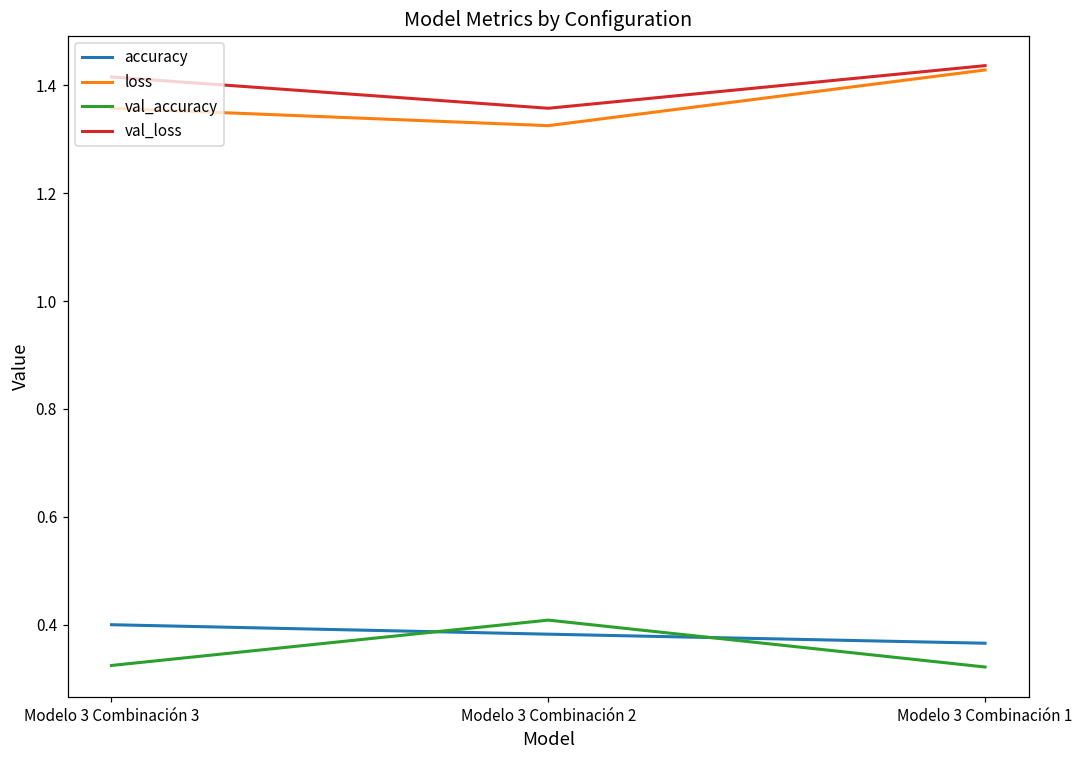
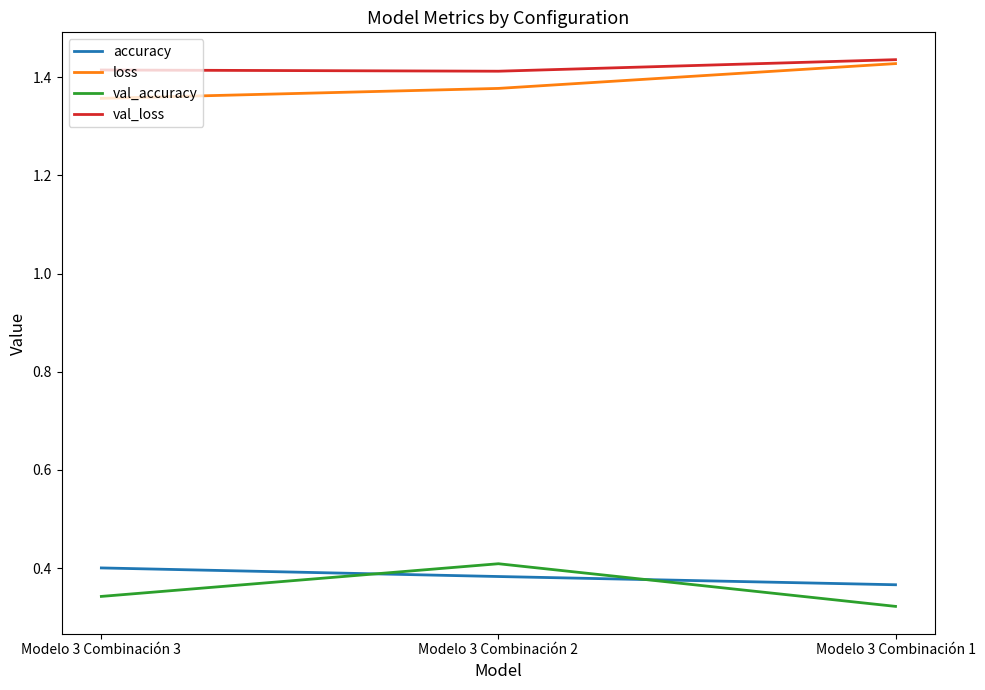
  {
    "accuracy": {
      "Modelo 3 Combinación 3": 0.40,
      "Modelo 3 Combinación 2": 0.38,
      "Modelo 3 Combinación 1": 0.37
    },
    "loss": {
-     "Modelo 3 Combinación 2": 1.32,
+     "Modelo 3 Combinación 2": 1.38,
      "Modelo 3 Combinación 1": 1.43
    },
    "val_accuracy": {
-     "Modelo 3 Combinación 3": 0.33,
+     "Modelo 3 Combinación 3": 0.34,
      "Modelo 3 Combinación 2": 0.41,
      "Modelo 3 Combinación 1": 0.32
    },
    "val_loss": {
-     "Modelo 3 Combinación 2": 1.36,
+     "Modelo 3 Combinación 2": 1.41,
      "Modelo 3 Combinación 1": 1.44
    }
  }
